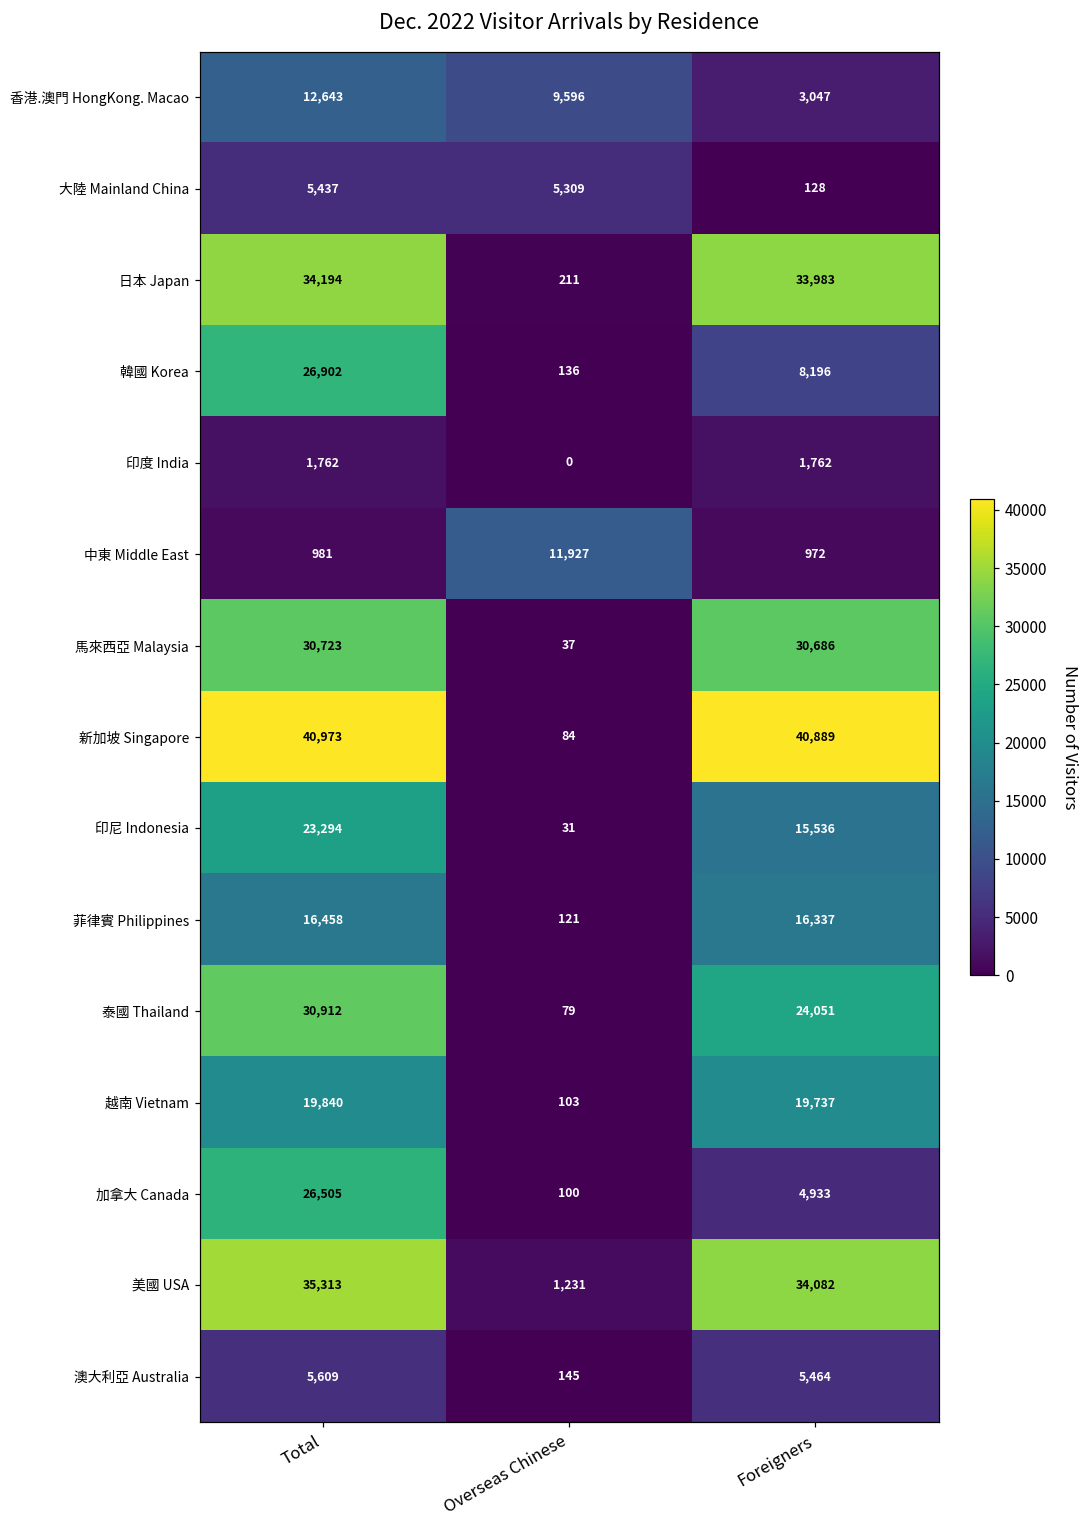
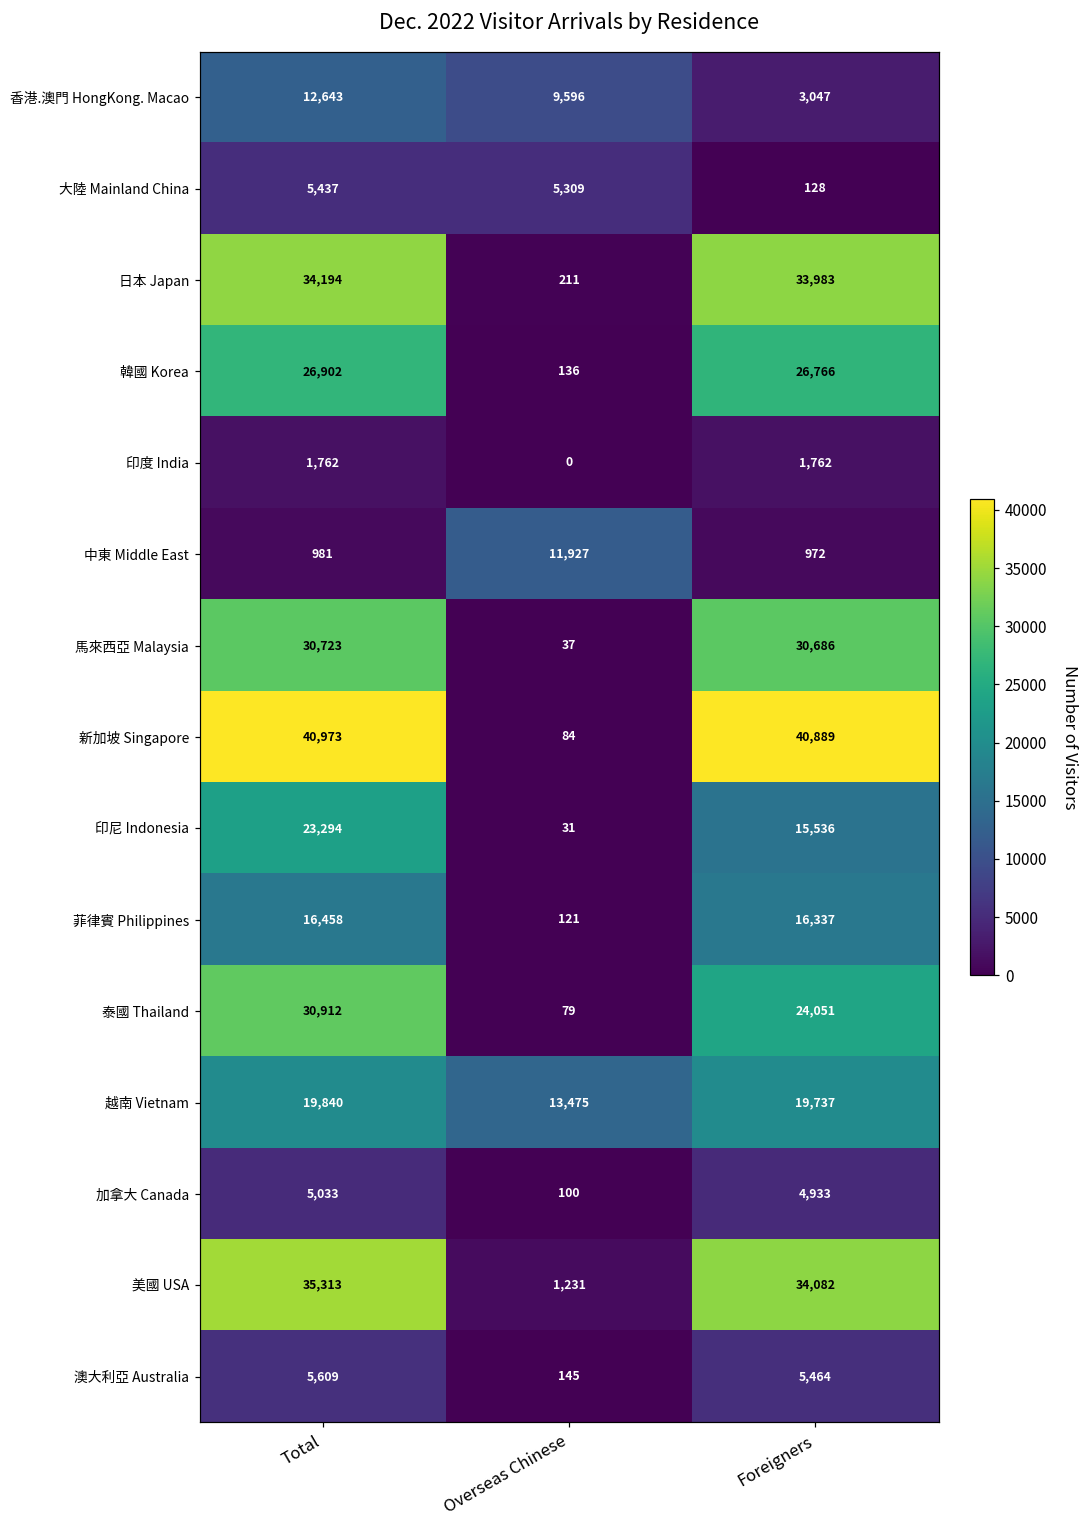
  {
    "香港.澳門 HongKong. Macao": {
      "Total": "12,643",
      "Overseas Chinese": "9,596",
      "Foreigners": "3,047"
    },
    "大陸 Mainland China": {
      "Total": "5,437",
      "Overseas Chinese": "5,309",
      "Foreigners": "128"
    },
    "日本 Japan": {
      "Total": "34,194",
      "Overseas Chinese": "211",
      "Foreigners": "33,983"
    },
    "韓國 Korea": {
      "Total": "26,902",
      "Overseas Chinese": "136",
-     "Foreigners": "8,196"
+     "Foreigners": "26,766"
    },
    "印度 India": {
      "Total": "1,762",
      "Overseas Chinese": "0",
      "Foreigners": "1,762"
    },
    "中東 Middle East": {
      "Total": "981",
      "Overseas Chinese": "11,927",
      "Foreigners": "972"
    },
    "馬來西亞 Malaysia": {
      "Total": "30,723",
      "Overseas Chinese": "37",
      "Foreigners": "30,686"
    },
    "新加坡 Singapore": {
      "Total": "40,973",
      "Overseas Chinese": "84",
      "Foreigners": "40,889"
    },
    "印尼 Indonesia": {
      "Total": "23,294",
      "Overseas Chinese": "31",
      "Foreigners": "15,536"
    },
    "菲律賓 Philippines": {
      "Total": "16,458",
      "Overseas Chinese": "121",
      "Foreigners": "16,337"
    },
    "泰國 Thailand": {
      "Total": "30,912",
      "Overseas Chinese": "79",
      "Foreigners": "24,051"
    },
    "越南 Vietnam": {
      "Total": "19,840",
-     "Overseas Chinese": "103",
+     "Overseas Chinese": "13,475",
      "Foreigners": "19,737"
    },
    "加拿大 Canada": {
-     "Total": "26,505",
+     "Total": "5,033",
      "Overseas Chinese": "100",
      "Foreigners": "4,933"
    },
    "美國 USA": {
      "Total": "35,313",
      "Overseas Chinese": "1,231",
      "Foreigners": "34,082"
    },
    "澳大利亞 Australia": {
      "Total": "5,609",
      "Overseas Chinese": "145",
      "Foreigners": "5,464"
    }
  }
